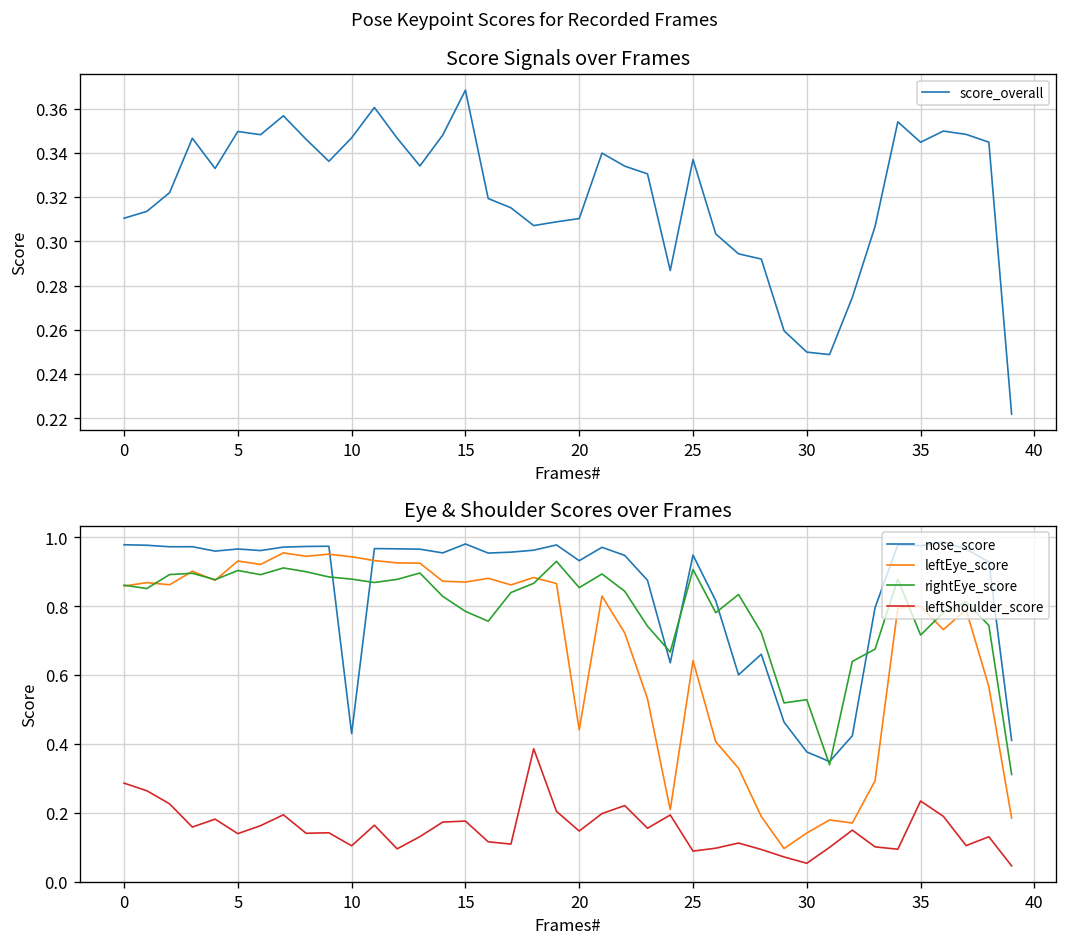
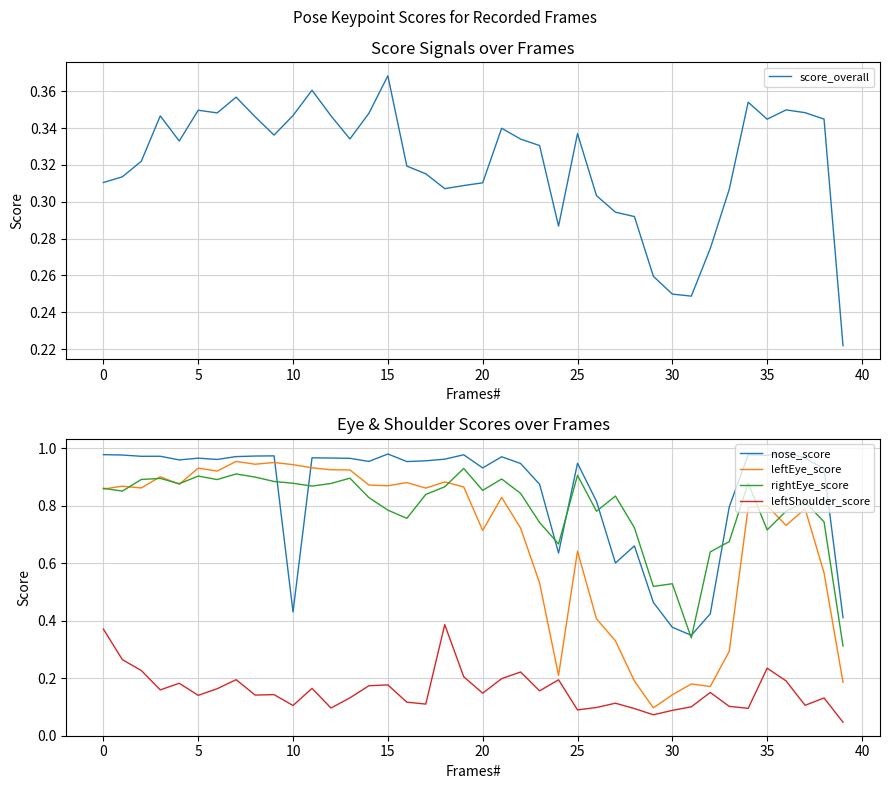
  {
    "Score Signals over Frames": {
      "0": 0.310,
      "5": 0.350,
      "10": 0.347,
      "15": 0.368,
      "20": 0.310,
      "25": 0.337,
      "30": 0.250,
      "35": 0.345
    },
    "Eye & Shoulder Scores over Frames": {
      "nose_score": {
        "0": 0.98,
        "5": 0.97,
        "10": 0.43,
        "15": 0.98,
        "20": 0.93,
        "25": 0.95,
        "30": 0.38
      },
      "leftEye_score": {
        "5": 0.93,
        "10": 0.94,
        "15": 0.87,
-       "20": 0.44,
+       "20": 0.71,
        "25": 0.64,
        "30": 0.14
      },
      "rightEye_score": {
        "5": 0.90,
        "10": 0.88,
        "15": 0.79,
        "20": 0.85,
        "25": 0.91,
        "30": 0.53,
        "35": 0.72
      },
      "leftShoulder_score": {
-       "0": 0.29,
+       "0": 0.37,
        "5": 0.14,
        "10": 0.11,
        "15": 0.18,
        "20": 0.15,
        "25": 0.09,
-       "30": 0.05,
+       "30": 0.09,
        "35": 0.24
      }
    }
  }
